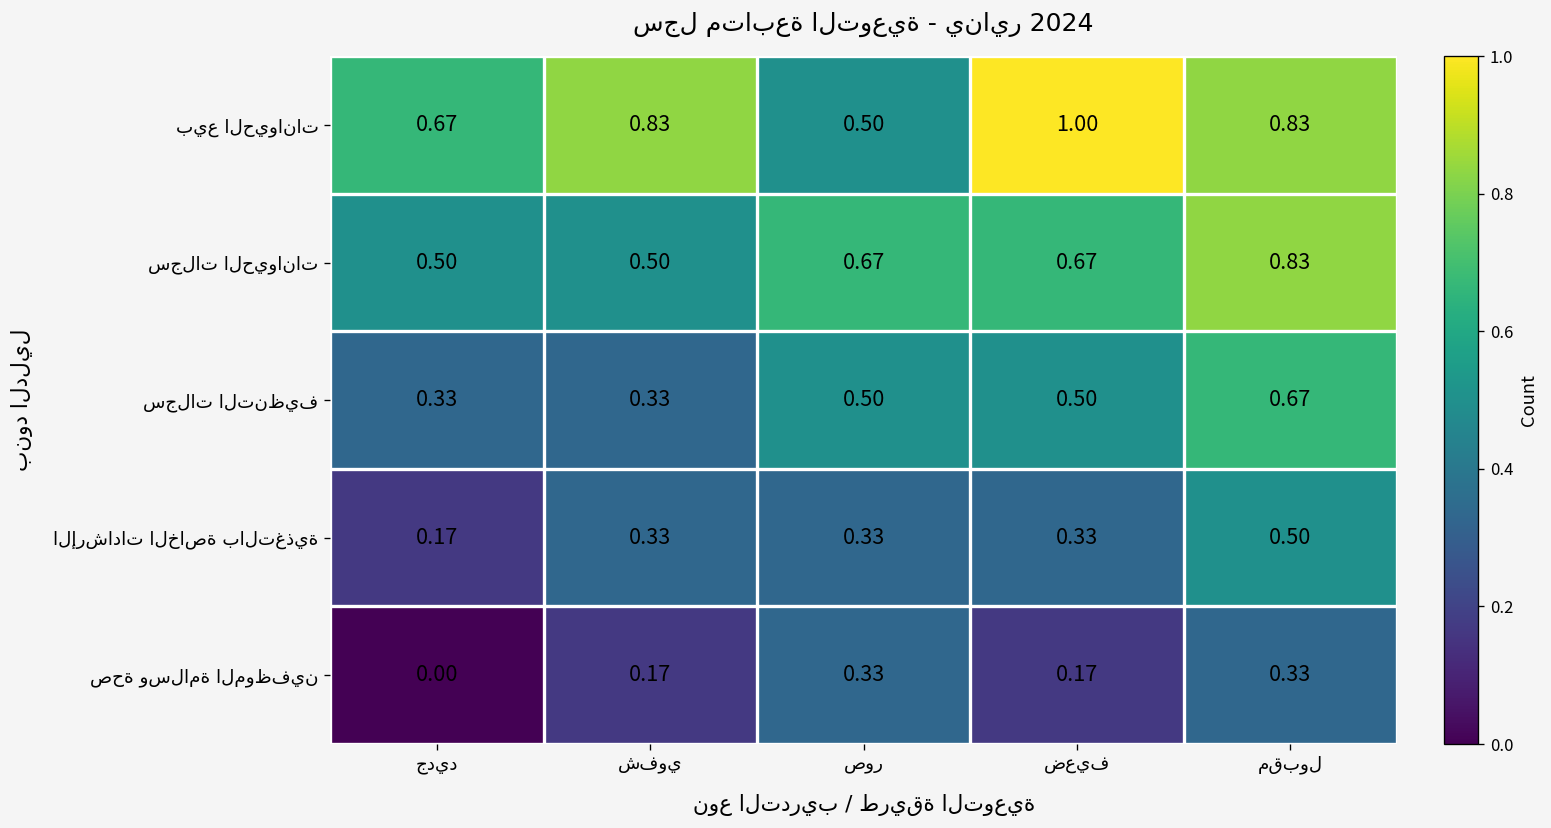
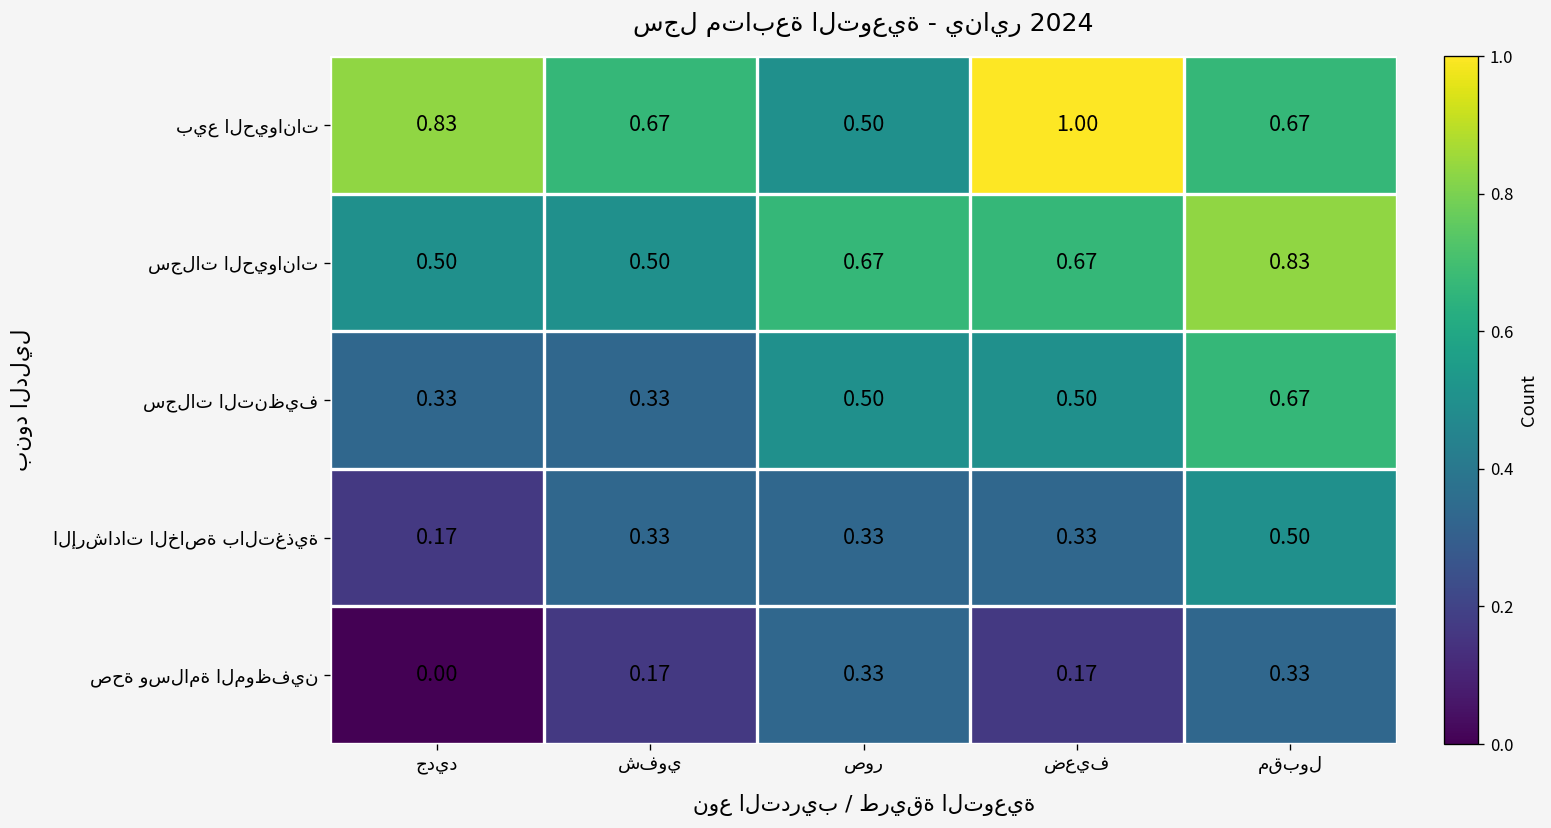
  {
    "بيع الحيوانات": {
-     "جديد": 0.67,
-     "شفوي": 0.83,
+     "جديد": 0.83,
+     "شفوي": 0.67,
      "صور": 0.50,
      "ضعيف": 1.00,
-     "مقبول": 0.83
+     "مقبول": 0.67
    },
    "سجلات الحيوانات": {
      "جديد": 0.50,
      "شفوي": 0.50,
      "صور": 0.67,
      "ضعيف": 0.67,
      "مقبول": 0.83
    },
    "سجلات التنظيف": {
      "جديد": 0.33,
      "شفوي": 0.33,
      "صور": 0.50,
      "ضعيف": 0.50,
      "مقبول": 0.67
    },
    "الإرشادات الخاصة بالتغذية": {
      "جديد": 0.17,
      "شفوي": 0.33,
      "صور": 0.33,
      "ضعيف": 0.33,
      "مقبول": 0.50
    },
    "صحة وسلامة الموظفين": {
      "جديد": 0.00,
      "شفوي": 0.17,
      "صور": 0.33,
      "ضعيف": 0.17,
      "مقبول": 0.33
    }
  }
